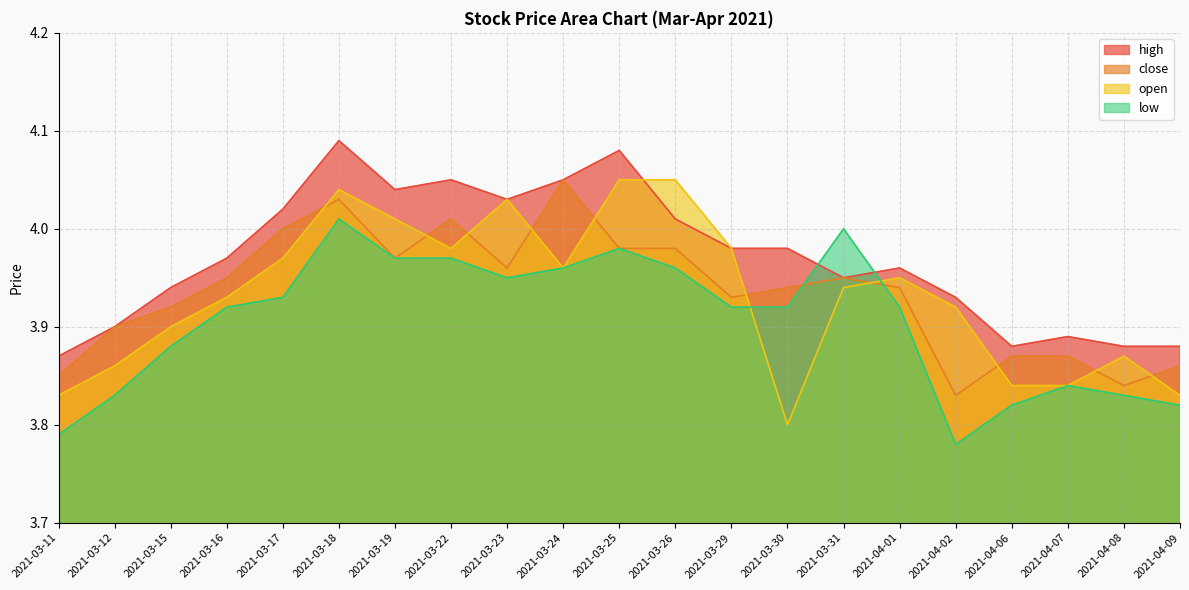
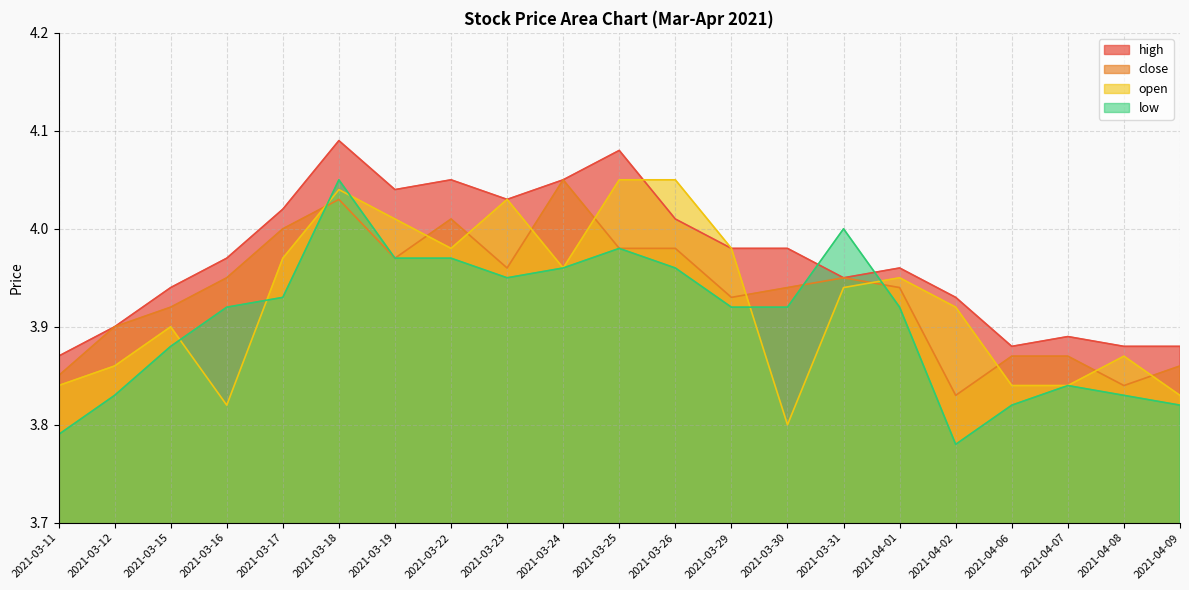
  {
    "open": {
-     "2021-03-11": 3.83,
+     "2021-03-11": 3.84,
      "2021-03-12": 3.86,
      "2021-03-15": 3.90,
-     "2021-03-16": 3.93,
+     "2021-03-16": 3.82,
      "2021-03-17": 3.97,
      "2021-03-18": 4.04,
      "2021-03-19": 4.01,
      "2021-03-22": 3.98,
      "2021-03-25": 4.05,
      "2021-03-26": 4.05,
      "2021-03-30": 3.80,
      "2021-03-31": 3.94,
      "2021-04-01": 3.95,
      "2021-04-02": 3.92,
      "2021-04-06": 3.84,
      "2021-04-08": 3.87,
      "2021-04-09": 3.83
    },
    "low": {
      "2021-03-11": 3.79,
      "2021-03-12": 3.83,
      "2021-03-15": 3.88,
      "2021-03-16": 3.92,
      "2021-03-17": 3.93,
-     "2021-03-18": 4.01,
+     "2021-03-18": 4.05,
      "2021-03-22": 3.97,
      "2021-03-23": 3.95,
      "2021-03-26": 3.96,
      "2021-03-29": 3.92,
      "2021-03-30": 3.92,
      "2021-03-31": 4.00,
      "2021-04-01": 3.92,
      "2021-04-02": 3.78,
      "2021-04-06": 3.82,
      "2021-04-08": 3.83,
      "2021-04-09": 3.82
    }
  }
